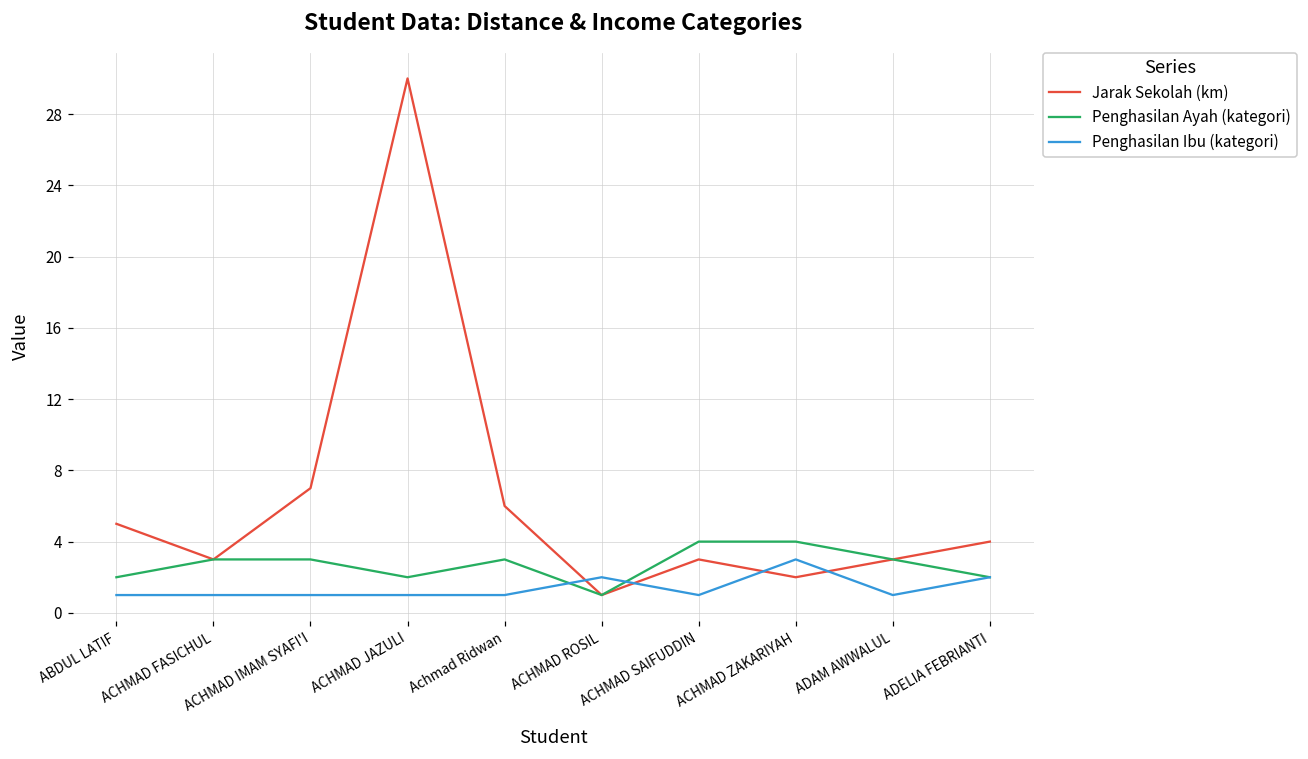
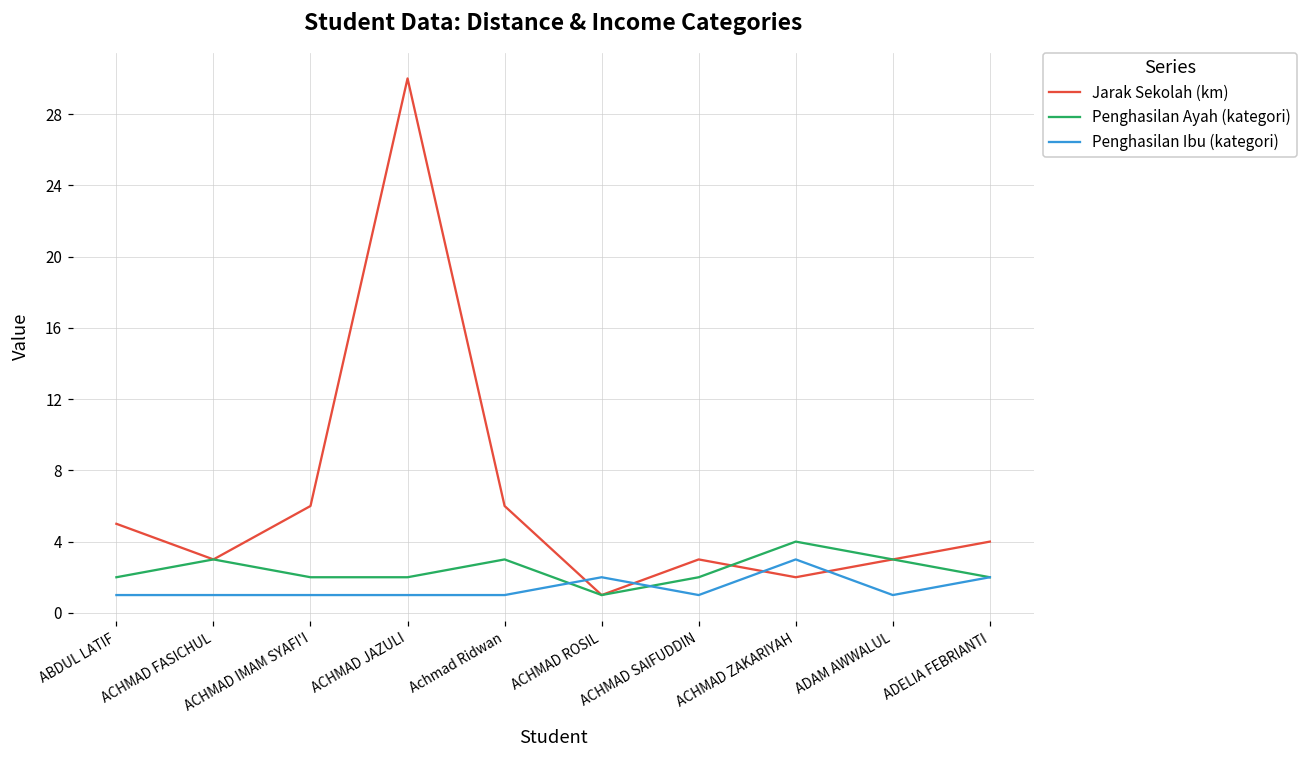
  {
    "Jarak Sekolah (km)": {
      "ABDUL LATIF": 5,
-     "ACHMAD IMAM SYAFI'I": 7,
+     "ACHMAD IMAM SYAFI'I": 6,
      "ACHMAD JAZULI": 30,
      "Achmad Ridwan": 6,
      "ACHMAD SAIFUDDIN": 3,
      "ACHMAD ZAKARIYAH": 2,
      "ADELIA FEBRIANTI": 4
    },
    "Penghasilan Ayah (kategori)": {
      "ABDUL LATIF": 2,
-     "ACHMAD IMAM SYAFI'I": 3,
+     "ACHMAD IMAM SYAFI'I": 2,
      "ACHMAD JAZULI": 2,
      "Achmad Ridwan": 3,
-     "ACHMAD SAIFUDDIN": 4,
+     "ACHMAD SAIFUDDIN": 2,
      "ACHMAD ZAKARIYAH": 4
    },
    "Penghasilan Ibu (kategori)": {
      "ABDUL LATIF": 1,
      "ACHMAD FASICHUL": 1,
      "ACHMAD IMAM SYAFI'I": 1,
      "ACHMAD JAZULI": 1,
      "Achmad Ridwan": 1,
      "ACHMAD ROSIL": 2,
      "ACHMAD SAIFUDDIN": 1,
      "ACHMAD ZAKARIYAH": 3,
      "ADAM AWWALUL": 1
    }
  }
